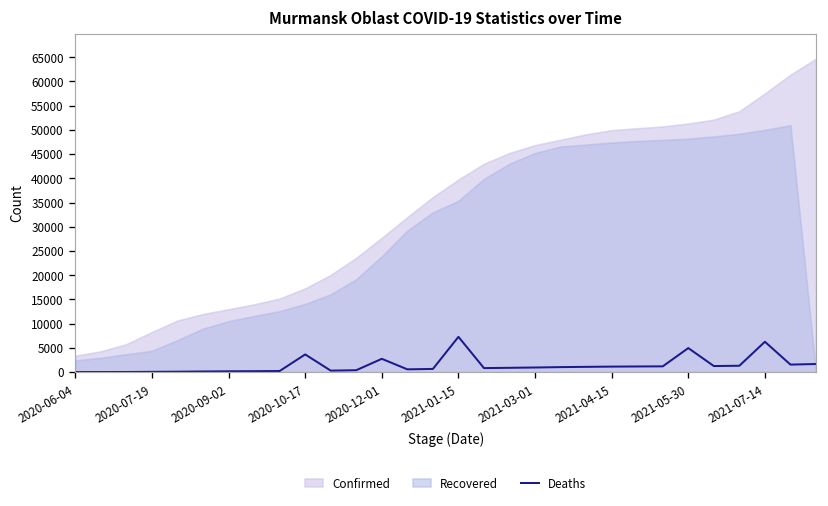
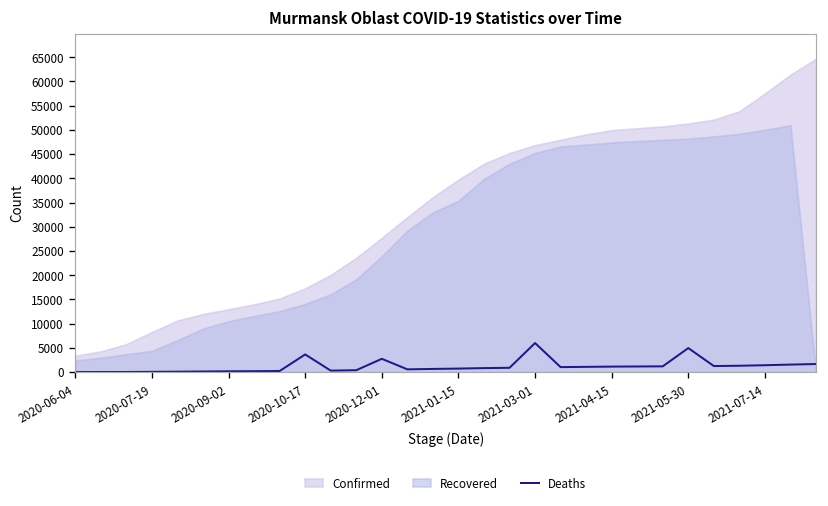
  {
    "Deaths": {
      "2020-06-04": 0,
      "2020-07-19": 0,
      "2020-09-02": 0,
      "2020-10-17": 4000,
      "2020-12-01": 3000,
-     "2021-01-15": 7000,
-     "2021-03-01": 1000,
+     "2021-01-15": 1000,
+     "2021-03-01": 6000,
      "2021-04-15": 1000,
      "2021-05-30": 5000,
-     "2021-07-14": 6000
+     "2021-07-14": 1000
    }
  }
